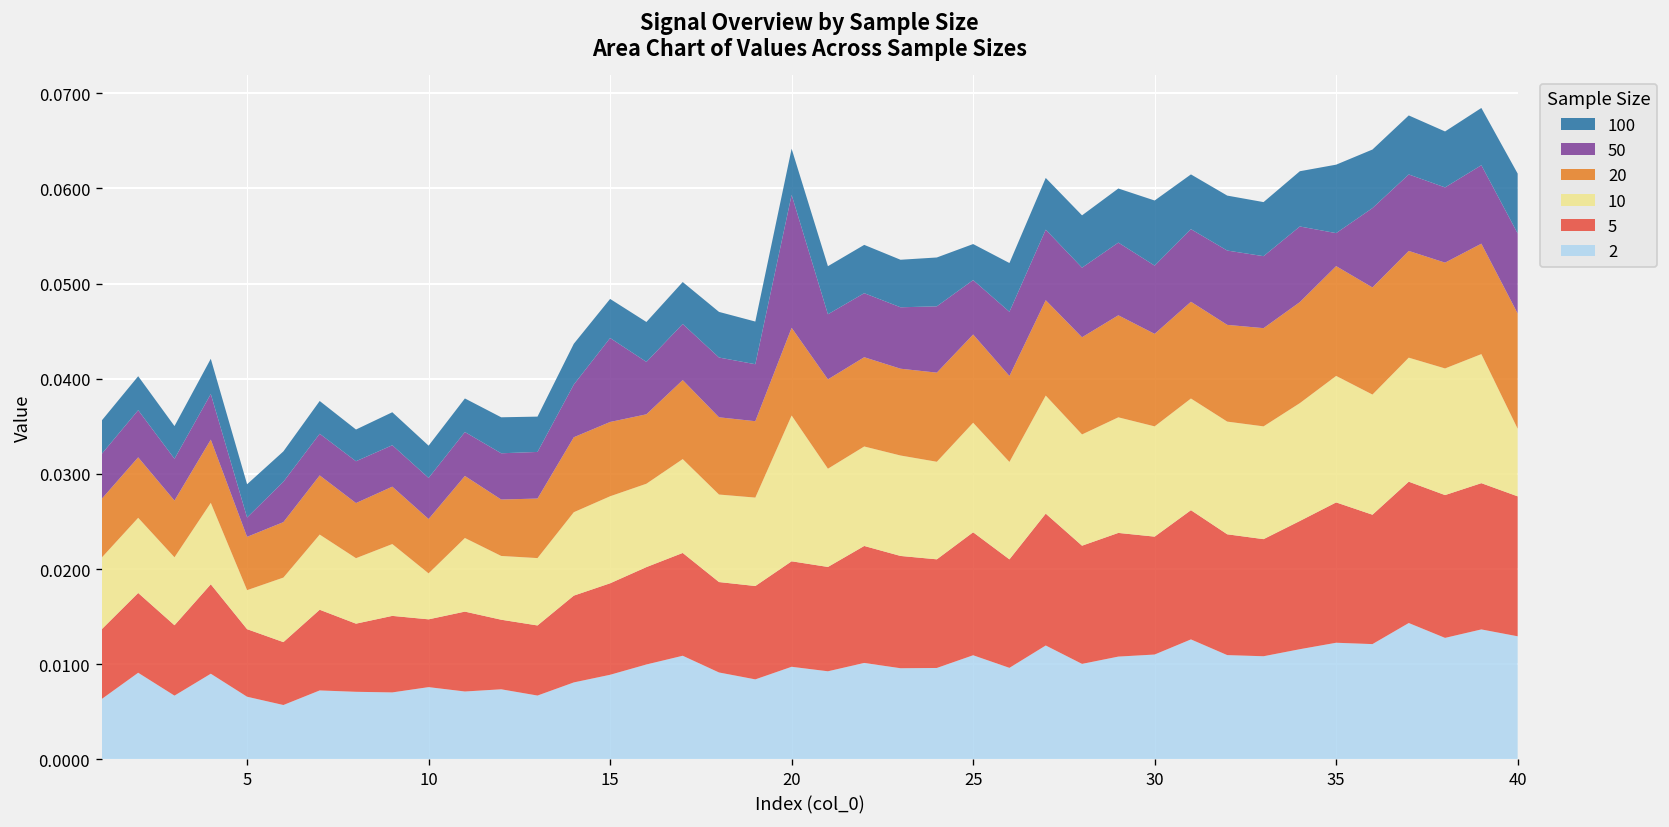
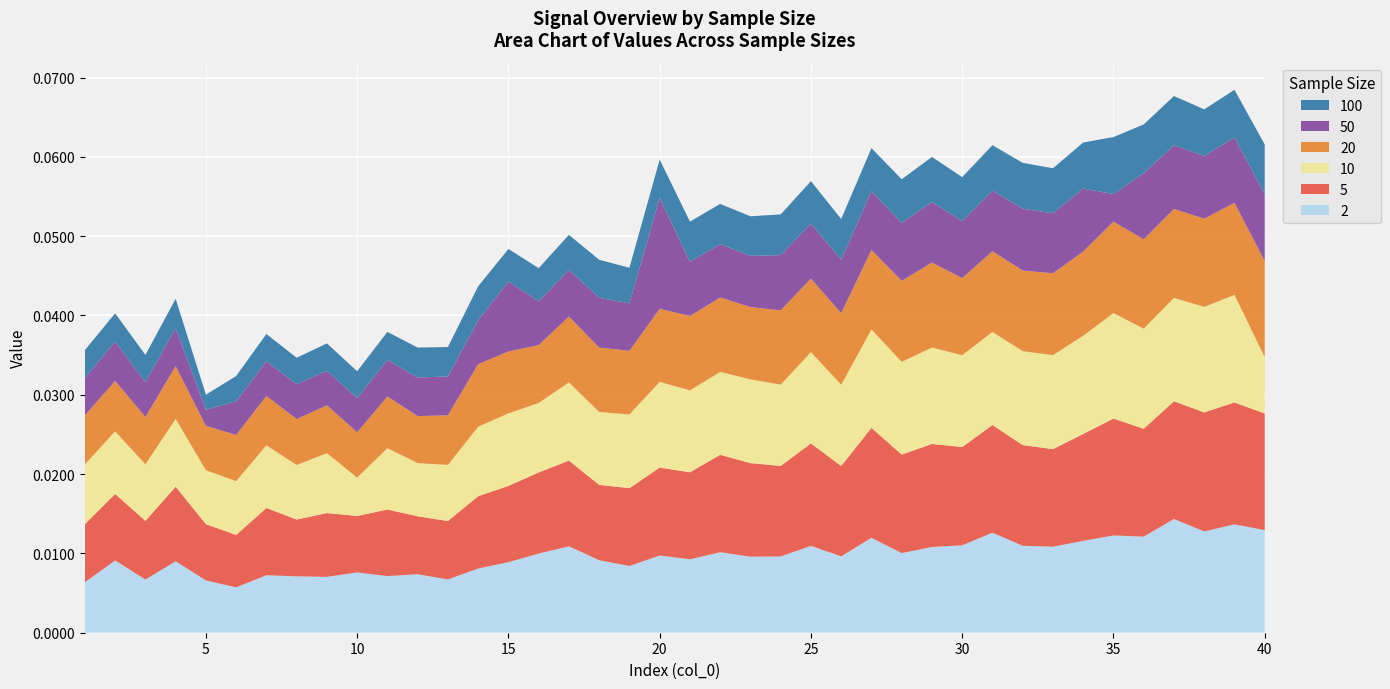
  {
    "2": {
      "5": 0.007,
      "10": 0.008,
      "15": 0.009,
      "20": 0.010,
      "25": 0.011,
      "30": 0.011,
      "35": 0.012,
      "40": 0.013
    },
    "10": {
-     "5": 0.004,
+     "5": 0.007,
      "10": 0.005,
      "15": 0.009,
-     "20": 0.015,
+     "20": 0.011,
      "25": 0.012,
      "30": 0.012,
      "35": 0.013,
      "40": 0.007
    },
    "50": {
      "5": 0.002,
      "10": 0.004,
      "15": 0.009,
      "20": 0.014,
-     "25": 0.006,
+     "25": 0.007,
      "30": 0.007,
      "35": 0.003,
      "40": 0.008
    },
    "100": {
-     "5": 0.003,
+     "5": 0.002,
      "10": 0.003,
      "15": 0.004,
      "20": 0.005,
-     "25": 0.004,
-     "30": 0.007,
+     "25": 0.005,
+     "30": 0.006,
      "35": 0.007,
      "40": 0.006
    }
  }
